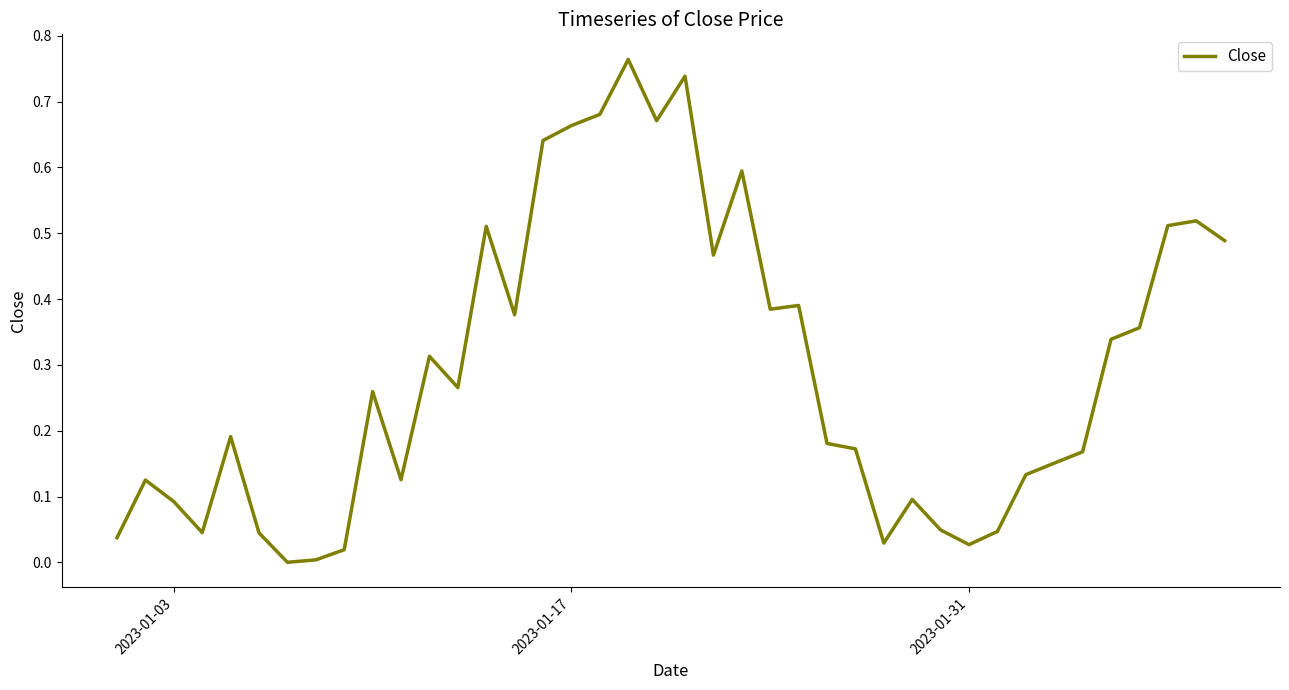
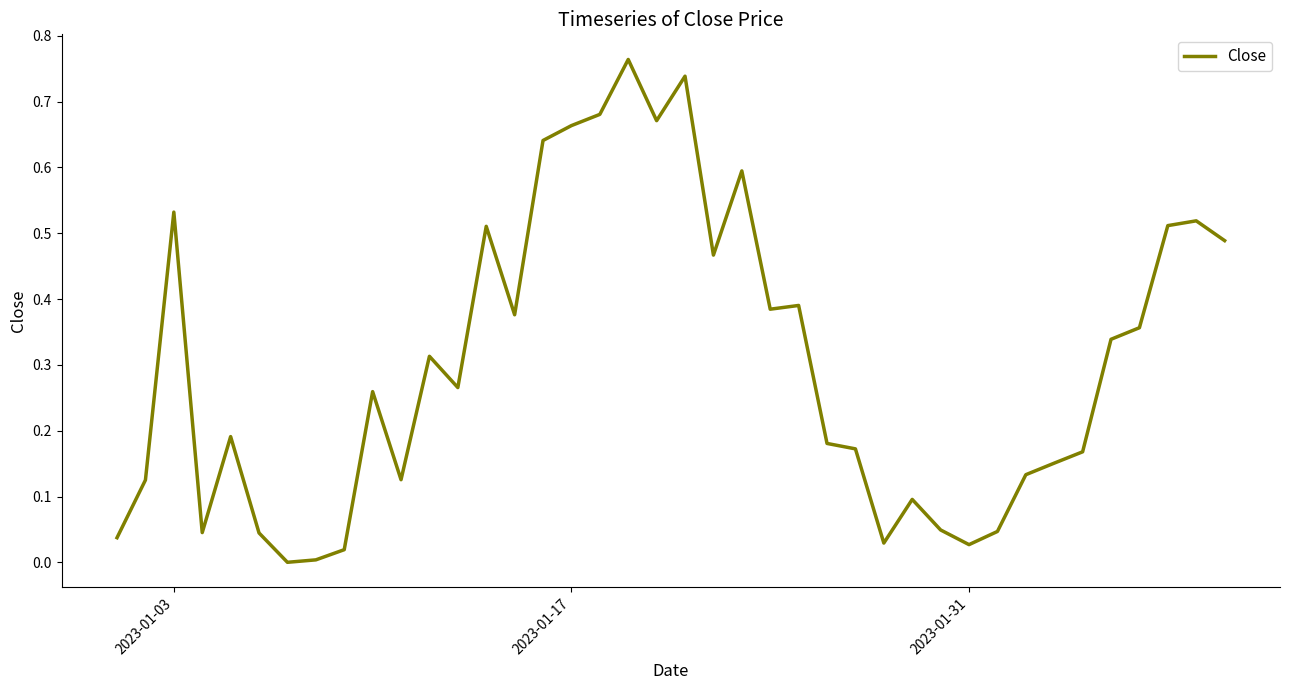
  {
-   "2023-01-03": 0.09,
+   "2023-01-03": 0.53,
    "2023-01-17": 0.66,
    "2023-01-31": 0.03
  }
